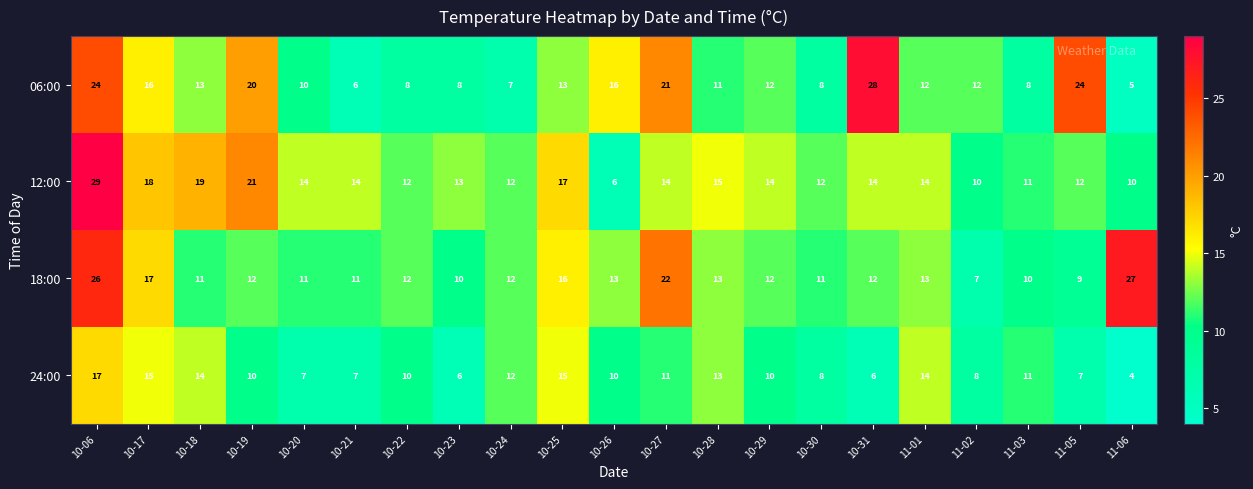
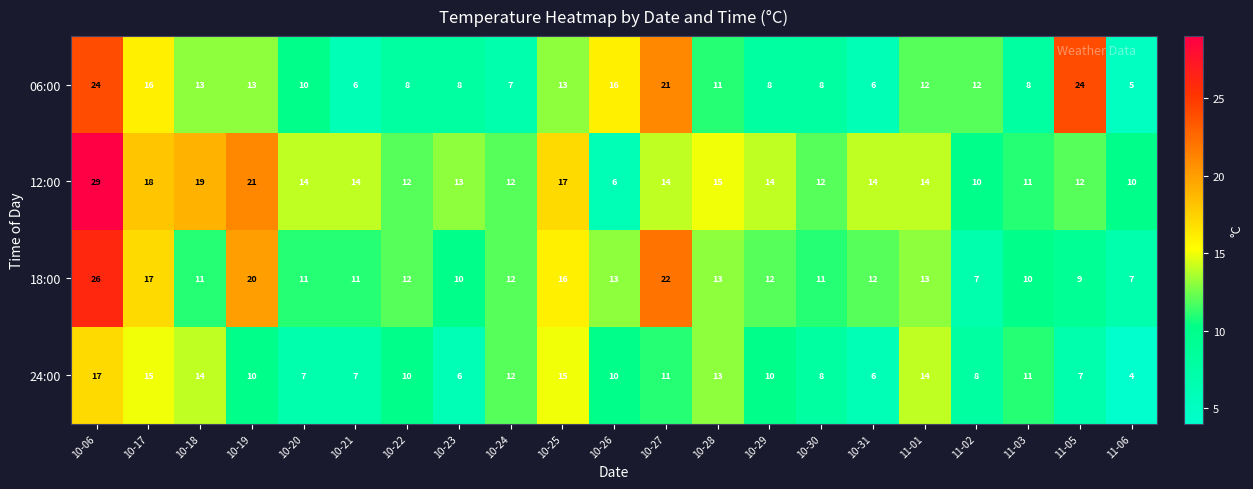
  {
    "06:00": {
      "10-06": 24,
      "10-17": 16,
      "10-18": 13,
-     "10-19": 20,
+     "10-19": 13,
      "10-20": 10,
      "10-21": 6,
      "10-22": 8,
      "10-23": 8,
      "10-24": 7,
      "10-25": 13,
      "10-26": 16,
      "10-27": 21,
      "10-28": 11,
-     "10-29": 12,
+     "10-29": 8,
      "10-30": 8,
-     "10-31": 28,
+     "10-31": 6,
      "11-01": 12,
      "11-02": 12,
      "11-03": 8,
      "11-06": 5
    },
    "12:00": {
      "10-06": 29,
      "10-17": 18,
      "10-18": 19,
      "10-19": 21,
      "10-20": 14,
      "10-21": 14,
      "10-22": 12,
      "10-23": 13,
      "10-24": 12,
      "10-25": 17,
      "10-26": 6,
      "10-27": 14,
      "10-28": 15,
      "10-29": 14,
      "10-30": 12,
      "10-31": 14,
      "11-01": 14,
      "11-02": 10,
      "11-03": 11,
      "11-05": 12,
      "11-06": 10
    },
    "18:00": {
      "10-06": 26,
      "10-17": 17,
      "10-18": 11,
-     "10-19": 12,
+     "10-19": 20,
      "10-20": 11,
      "10-21": 11,
      "10-22": 12,
      "10-23": 10,
      "10-24": 12,
      "10-25": 16,
      "10-26": 13,
      "10-27": 22,
      "10-28": 13,
      "10-29": 12,
      "10-30": 11,
      "10-31": 12,
      "11-01": 13,
      "11-02": 7,
      "11-03": 10,
      "11-05": 9,
-     "11-06": 27
+     "11-06": 7
    },
    "24:00": {
      "10-06": 17,
      "10-17": 15,
      "10-18": 14,
      "10-19": 10,
      "10-20": 7,
      "10-21": 7,
      "10-22": 10,
      "10-23": 6,
      "10-24": 12,
      "10-25": 15,
      "10-26": 10,
      "10-27": 11,
      "10-28": 13,
      "10-29": 10,
      "10-30": 8,
      "10-31": 6,
      "11-01": 14,
      "11-02": 8,
      "11-03": 11,
      "11-05": 7,
      "11-06": 4
    }
  }
